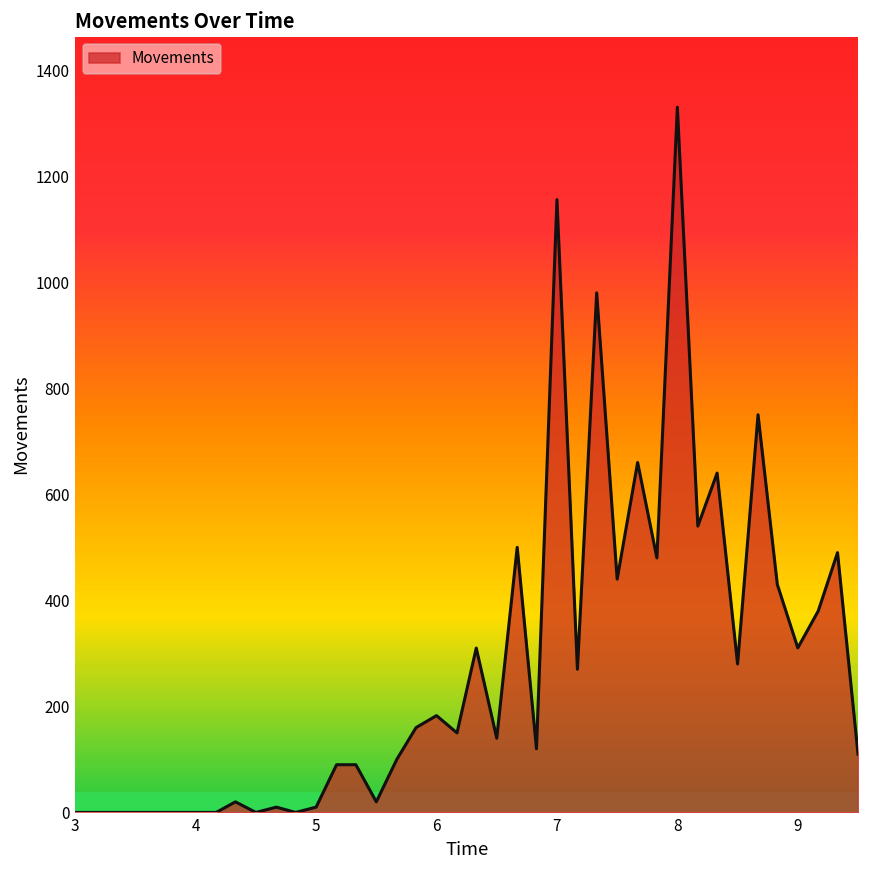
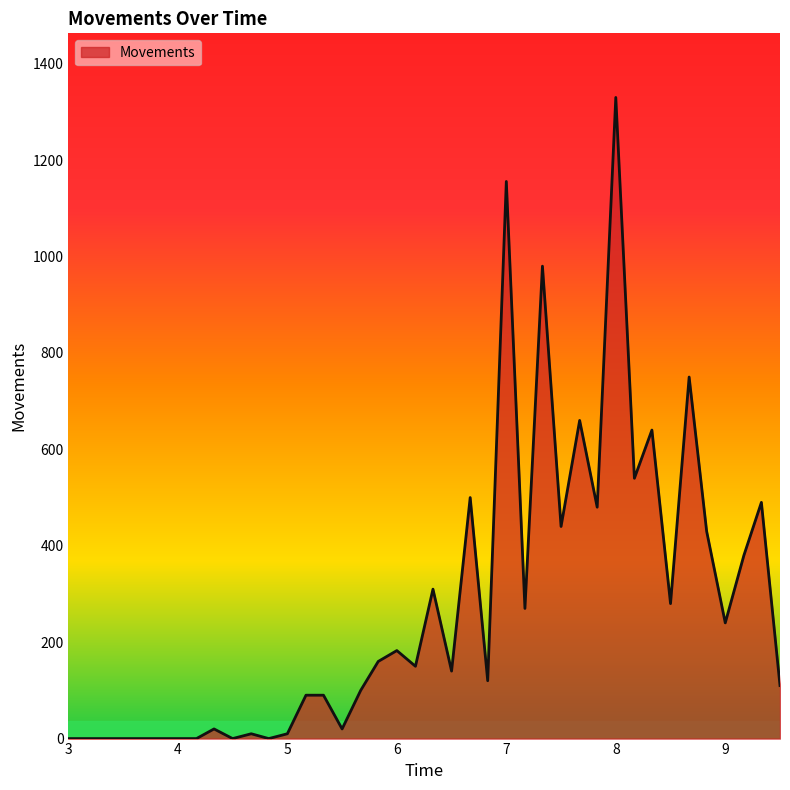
  {
    "6": 180,
    "7": 1160,
    "8": 1330,
-   "9": 310
+   "9": 240
  }
